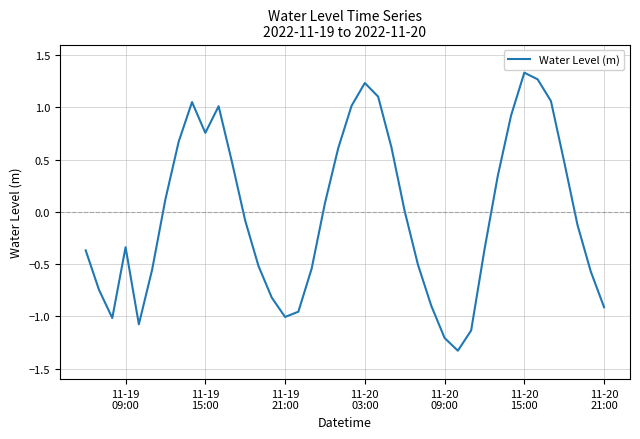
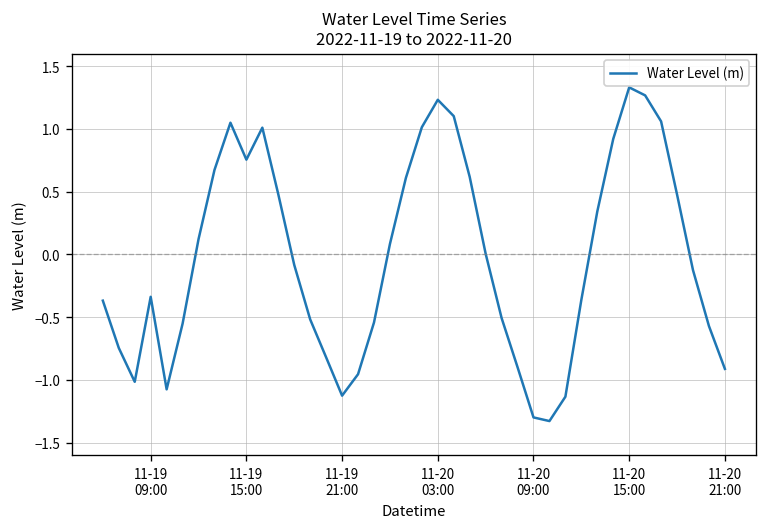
  {
    "11-19 09:00": -0.34,
    "11-19 15:00": 0.76,
-   "11-19 21:00": -1.01,
+   "11-19 21:00": -1.13,
    "11-20 03:00": 1.23,
-   "11-20 09:00": -1.21,
+   "11-20 09:00": -1.30,
    "11-20 15:00": 1.33,
    "11-20 21:00": -0.91
  }
